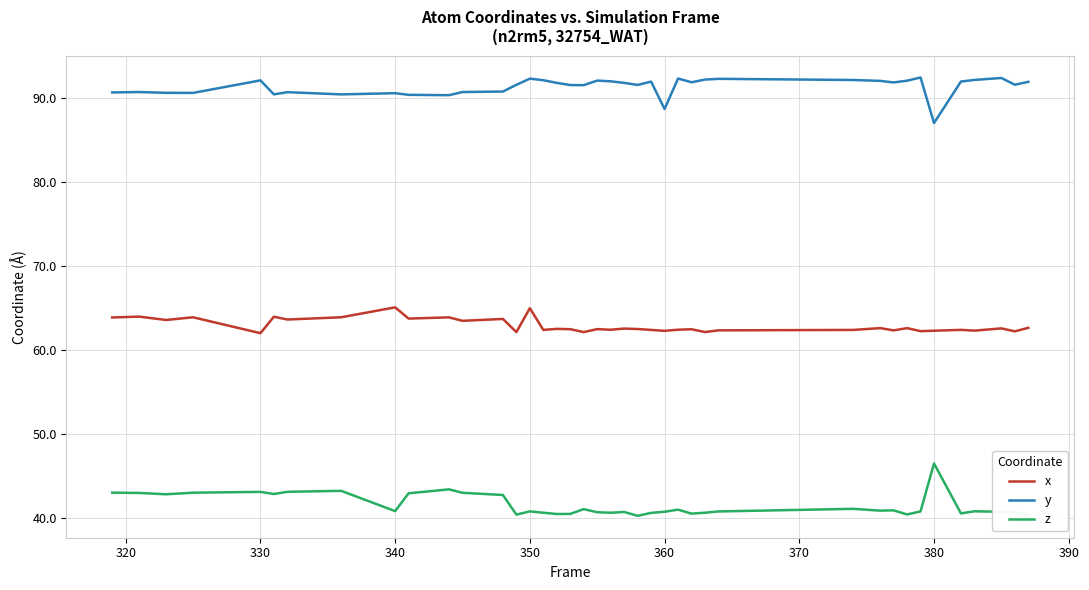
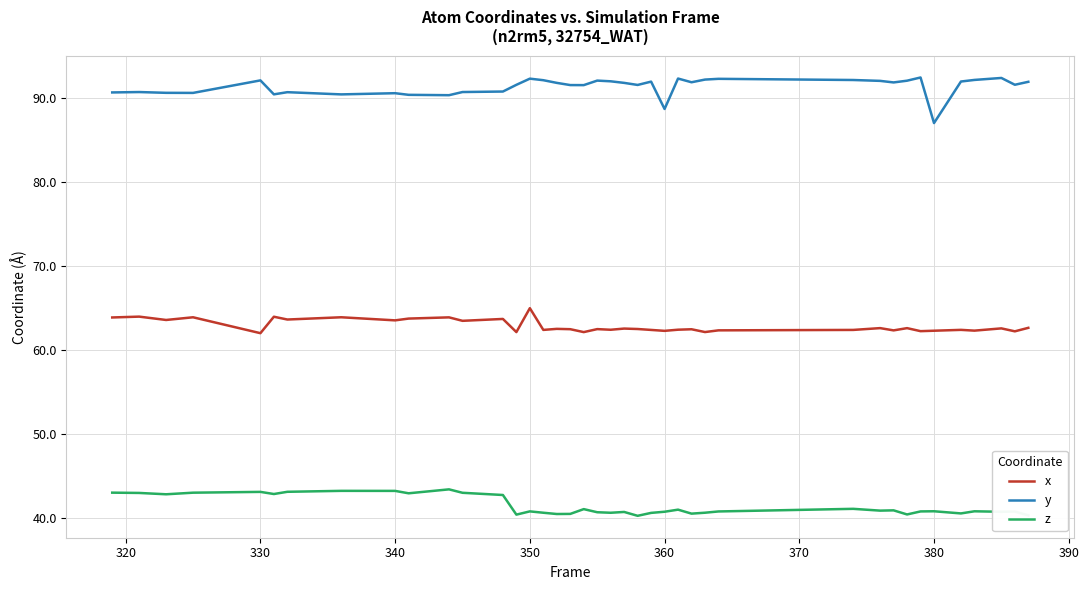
  {
    "x": {
      "330": 62,
-     "340": 65,
+     "340": 64,
      "350": 65,
      "360": 62,
      "380": 62
    },
    "y": {
      "330": 92,
      "340": 91,
      "350": 92,
      "360": 89,
      "380": 87
    },
    "z": {
      "330": 43,
-     "340": 41,
+     "340": 43,
      "350": 41,
      "360": 41,
-     "380": 47
+     "380": 41
    }
  }
